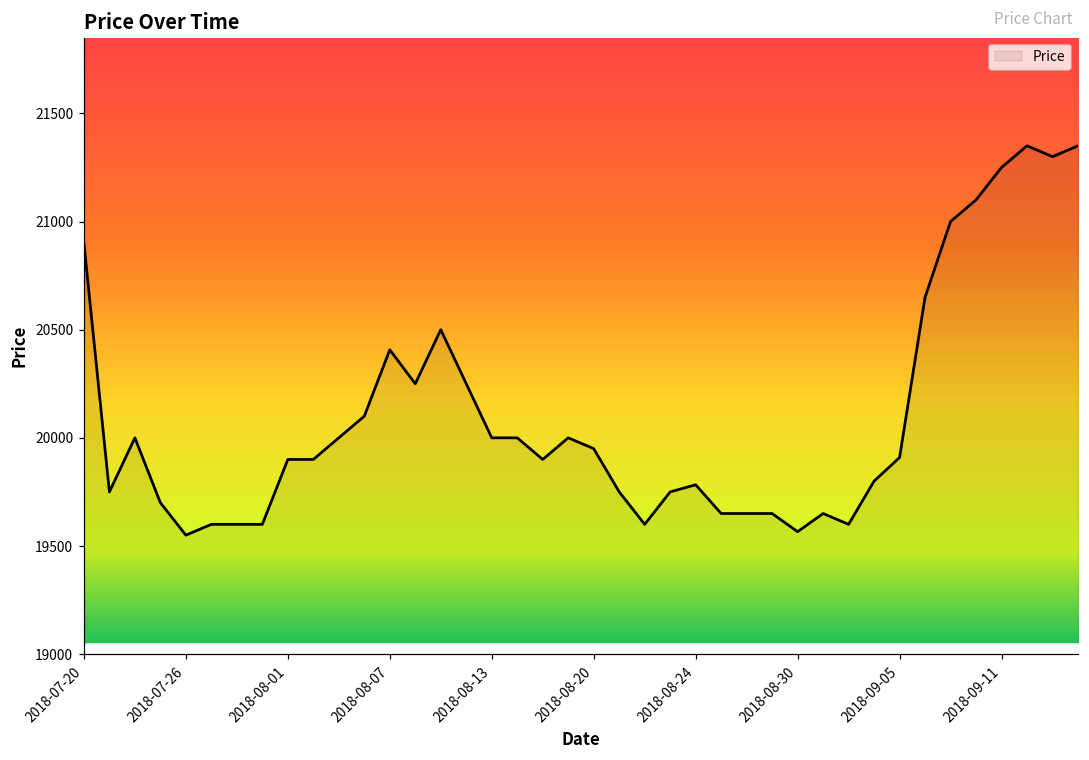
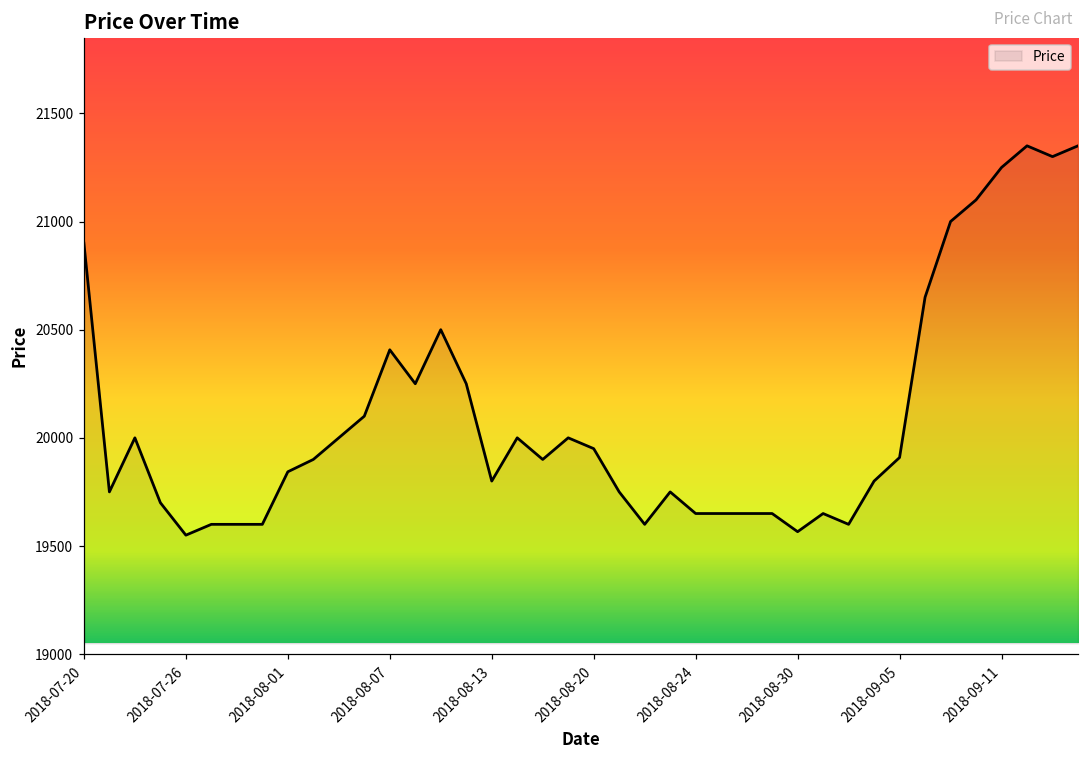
  {
    "2018-07-20": 20900,
    "2018-07-26": 19550,
-   "2018-08-01": 19900,
+   "2018-08-01": 19840,
    "2018-08-07": 20410,
-   "2018-08-13": 20000,
+   "2018-08-13": 19800,
    "2018-08-20": 19950,
-   "2018-08-24": 19780,
+   "2018-08-24": 19650,
    "2018-08-30": 19570,
    "2018-09-05": 19910,
    "2018-09-11": 21250
  }
